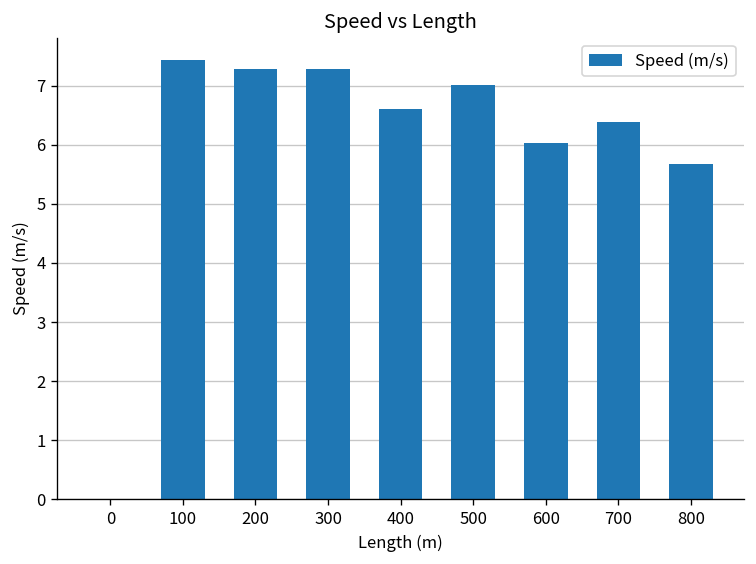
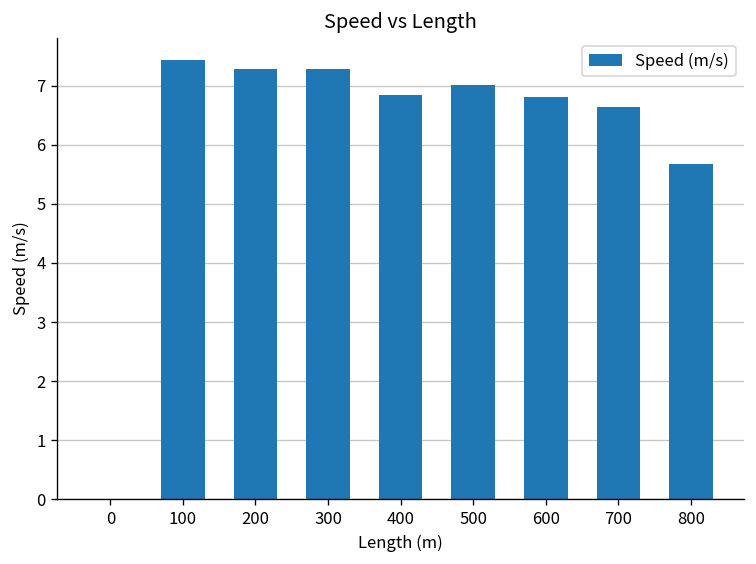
  {
    "0": 0.0,
    "100": 7.4,
    "200": 7.3,
    "300": 7.3,
-   "400": 6.6,
+   "400": 6.8,
    "500": 7.0,
-   "600": 6.0,
-   "700": 6.4,
+   "600": 6.8,
+   "700": 6.6,
    "800": 5.7
  }
